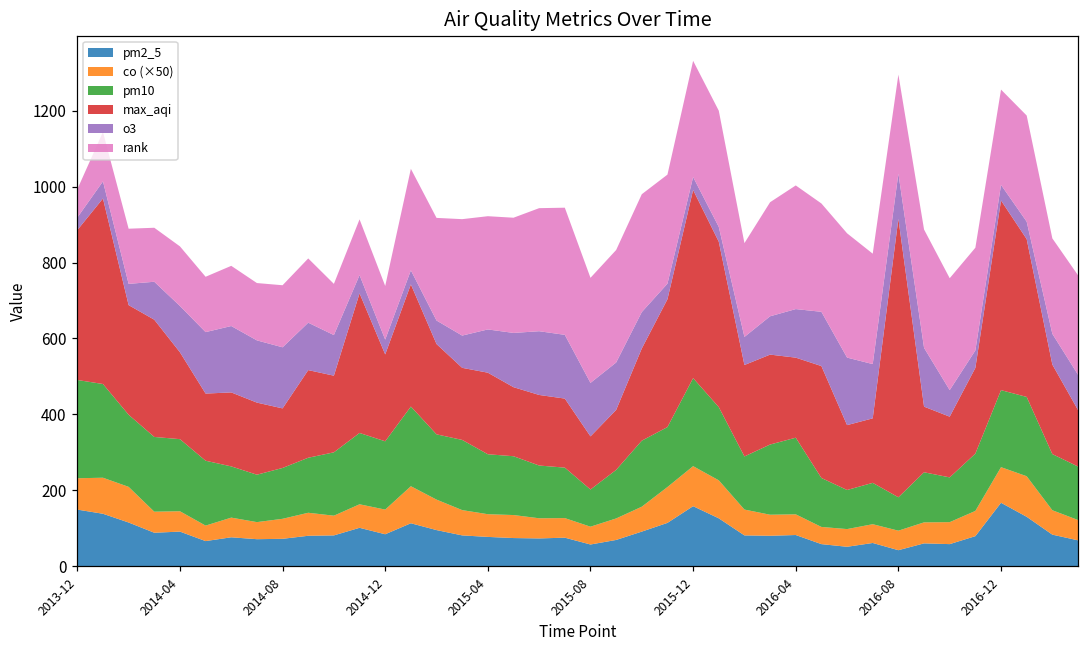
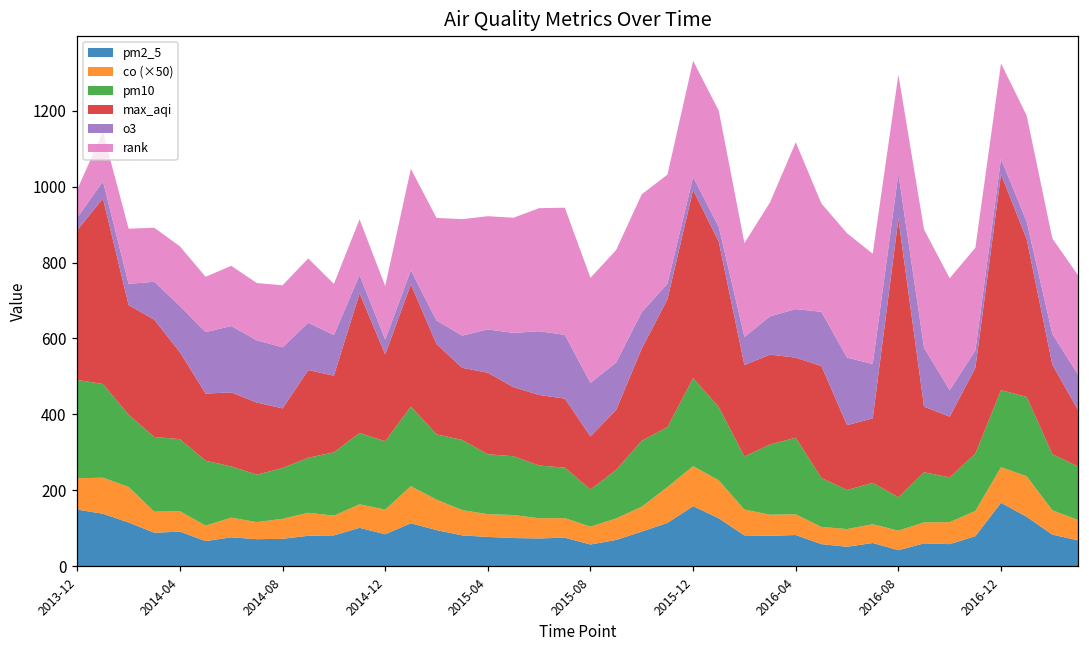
  {
    "pm2_5": {
      "2013-12": 150,
      "2014-04": 90,
      "2014-08": 70,
      "2014-12": 80,
      "2015-04": 80,
      "2015-08": 60,
      "2015-12": 160,
      "2016-04": 80,
      "2016-08": 40,
      "2016-12": 170
    },
    "co (×50)": {
      "2013-12": 80,
      "2014-04": 50,
      "2014-08": 50,
      "2014-12": 70,
      "2015-04": 60,
      "2015-08": 50,
      "2015-12": 110,
      "2016-04": 50,
      "2016-08": 50,
      "2016-12": 90
    },
    "pm10": {
      "2013-12": 260,
      "2014-04": 190,
      "2014-08": 130,
      "2014-12": 180,
      "2015-04": 160,
      "2015-08": 100,
      "2015-12": 230,
      "2016-04": 200,
      "2016-08": 90,
      "2016-12": 200
    },
    "max_aqi": {
      "2013-12": 400,
      "2014-04": 230,
      "2014-08": 160,
      "2014-12": 230,
      "2015-04": 220,
      "2015-08": 140,
      "2015-12": 500,
      "2016-04": 210,
      "2016-08": 730,
-     "2016-12": 500
+     "2016-12": 570
    },
    "o3": {
      "2013-12": 30,
      "2014-04": 120,
      "2014-08": 160,
      "2014-12": 40,
      "2015-04": 110,
      "2015-08": 140,
      "2015-12": 30,
      "2016-04": 130,
      "2016-08": 120,
      "2016-12": 40
    },
    "rank": {
      "2013-12": 70,
      "2014-04": 160,
      "2014-08": 160,
      "2014-12": 140,
      "2015-04": 300,
      "2015-08": 280,
      "2015-12": 310,
-     "2016-04": 330,
+     "2016-04": 440,
      "2016-08": 260,
      "2016-12": 250
    }
  }
